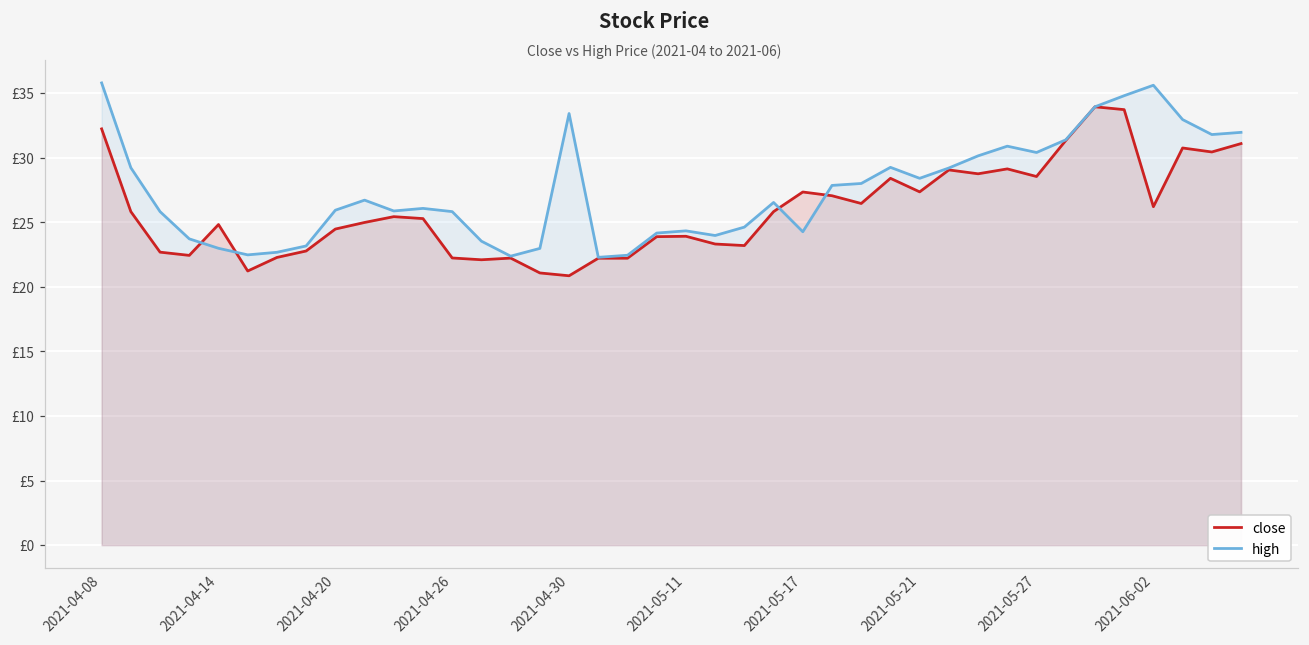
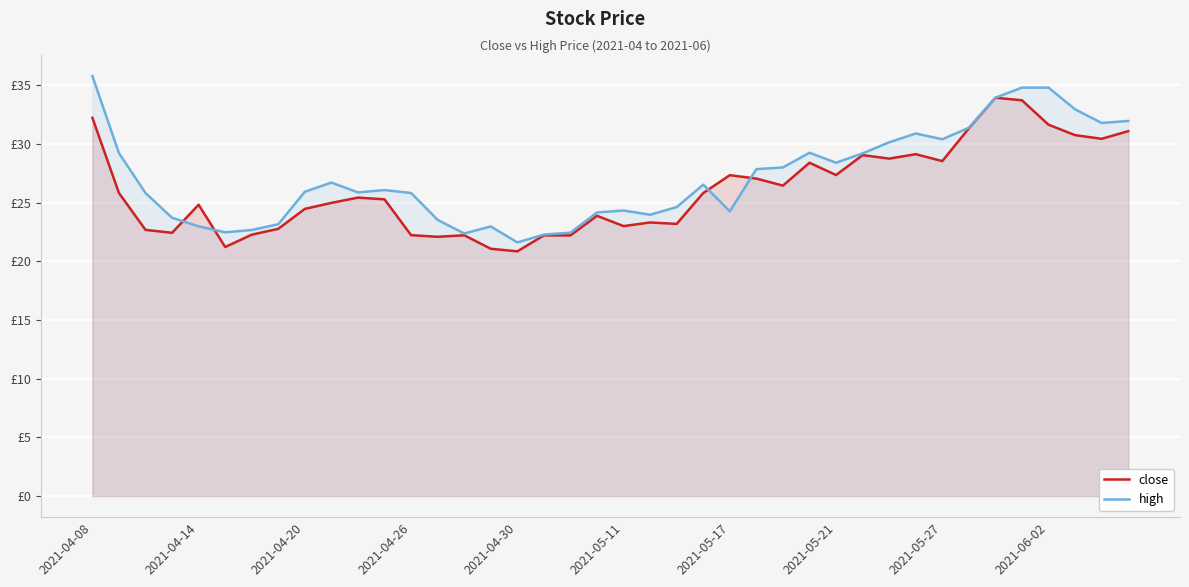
  {
    "close": {
      "2021-04-08": "£32.2",
      "2021-04-14": "£24.8",
      "2021-04-20": "£24.5",
      "2021-04-26": "£22.2",
      "2021-04-30": "£20.9",
-     "2021-05-11": "£23.9",
+     "2021-05-11": "£23.0",
      "2021-05-17": "£27.4",
      "2021-05-21": "£27.4",
      "2021-05-27": "£28.6",
-     "2021-06-02": "£26.2"
+     "2021-06-02": "£31.7"
    },
    "high": {
      "2021-04-08": "£35.8",
      "2021-04-14": "£23.0",
      "2021-04-20": "£25.9",
      "2021-04-26": "£25.8",
-     "2021-04-30": "£33.4",
+     "2021-04-30": "£21.6",
      "2021-05-11": "£24.3",
      "2021-05-17": "£24.3",
      "2021-05-21": "£28.4",
      "2021-05-27": "£30.4",
-     "2021-06-02": "£35.6"
+     "2021-06-02": "£34.8"
    }
  }
